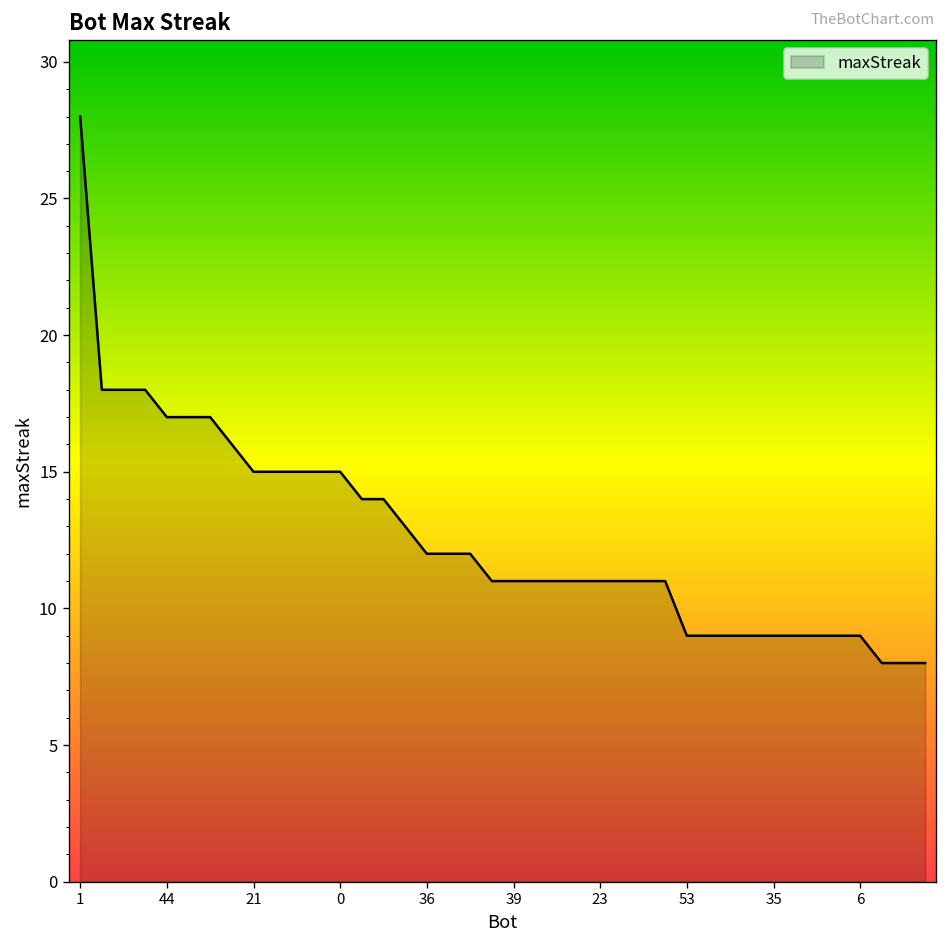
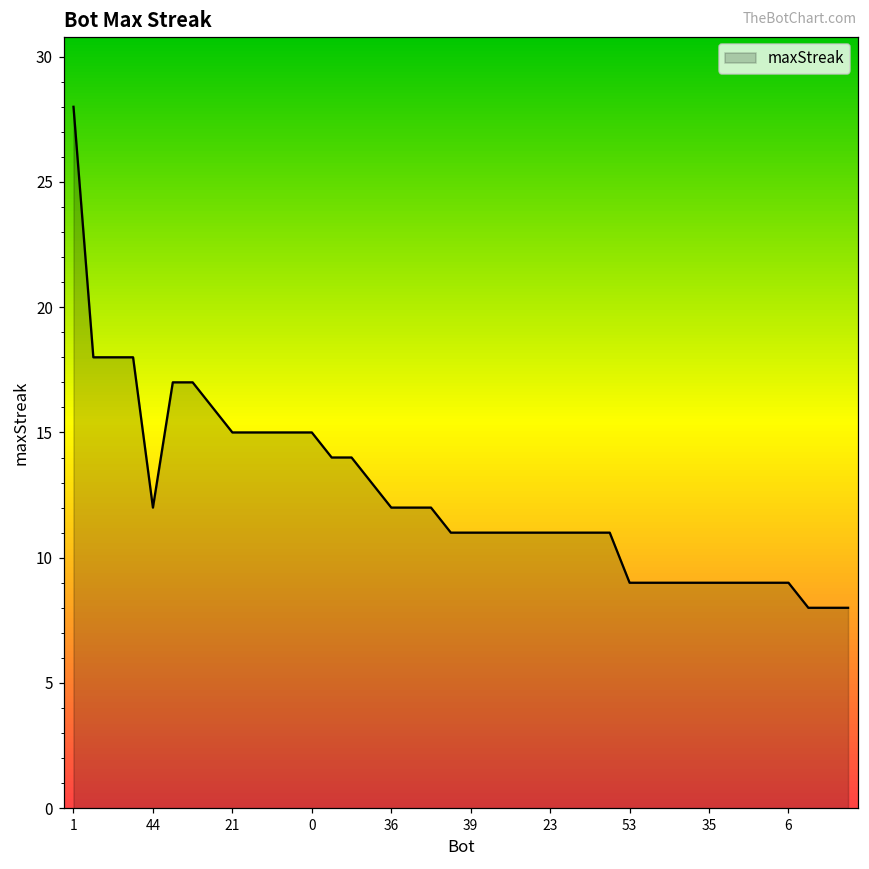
  {
-   "44": 17,
+   "44": 12,
    "0": 15,
    "36": 12,
    "53": 9
  }
